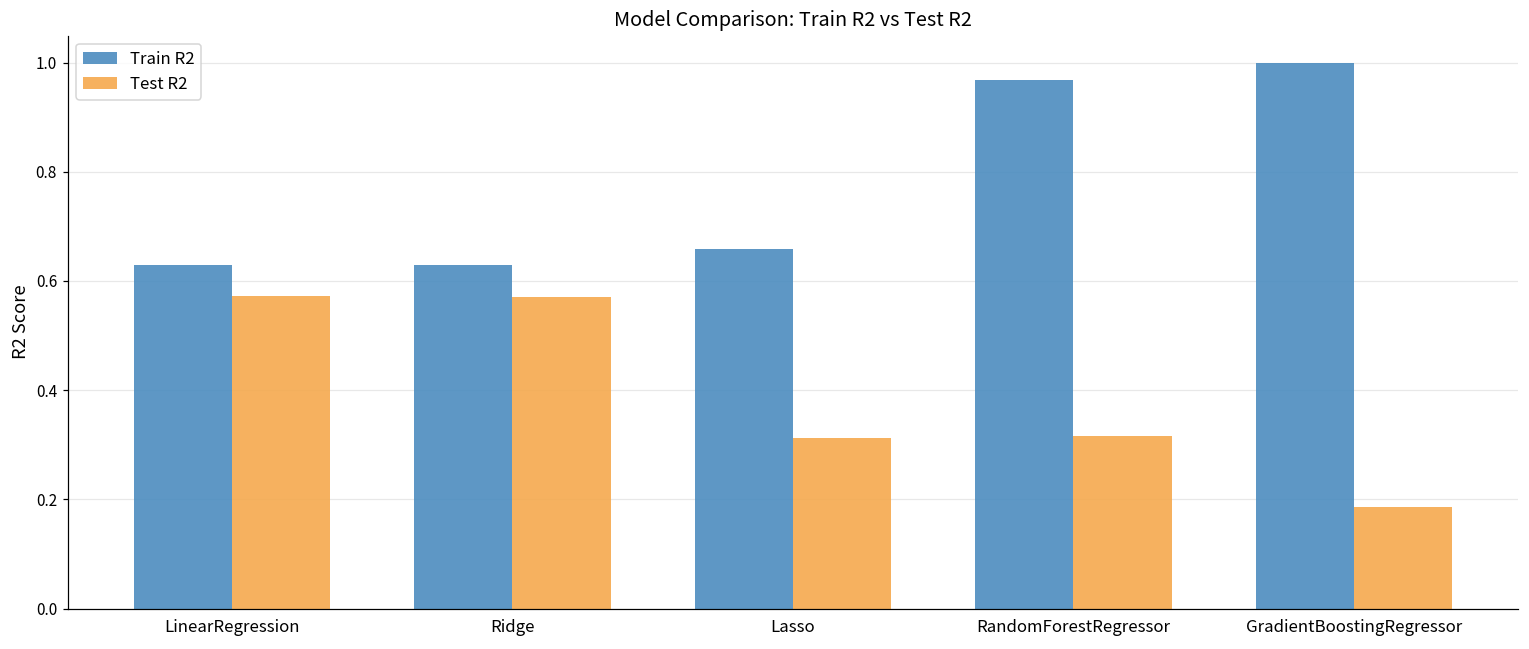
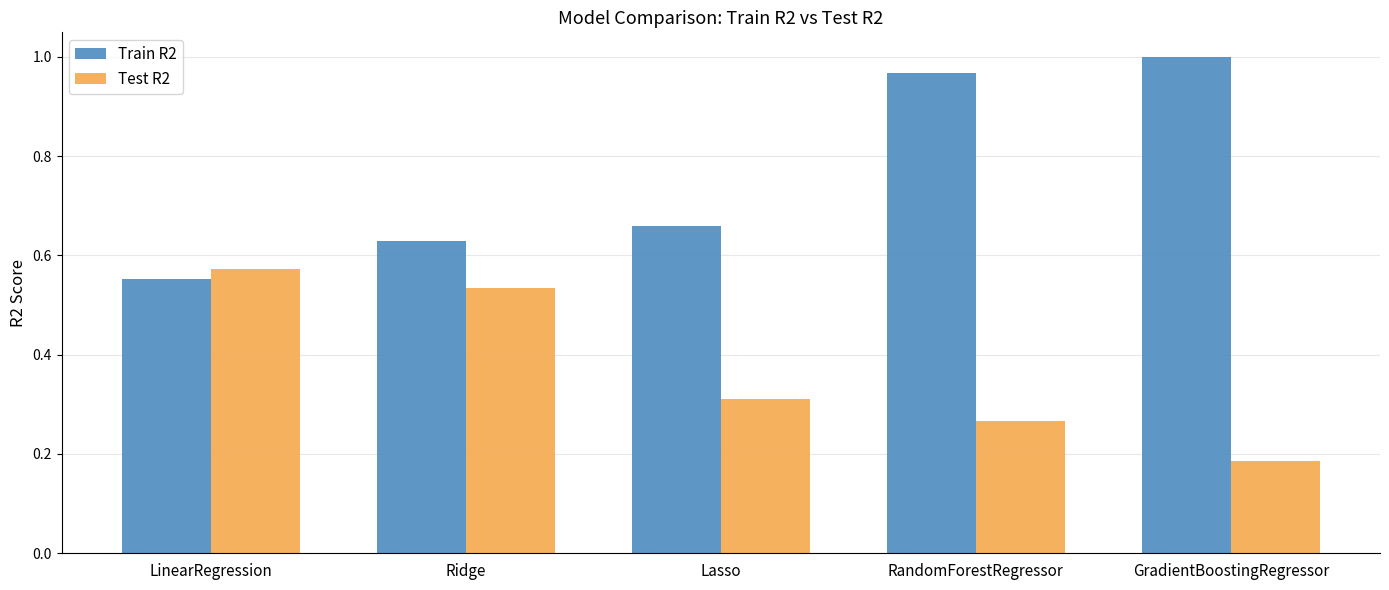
  {
    "Train R2": {
-     "LinearRegression": 0.63,
+     "LinearRegression": 0.55,
      "Ridge": 0.63,
      "Lasso": 0.66,
      "RandomForestRegressor": 0.97,
      "GradientBoostingRegressor": 1.00
    },
    "Test R2": {
      "LinearRegression": 0.57,
-     "Ridge": 0.57,
+     "Ridge": 0.53,
      "Lasso": 0.31,
-     "RandomForestRegressor": 0.32,
+     "RandomForestRegressor": 0.27,
      "GradientBoostingRegressor": 0.19
    }
  }
